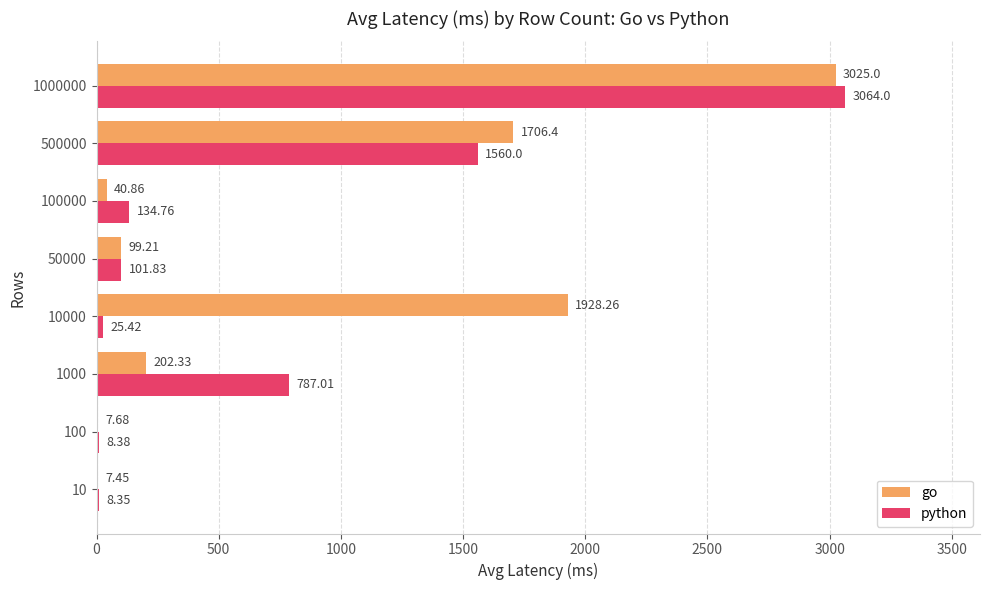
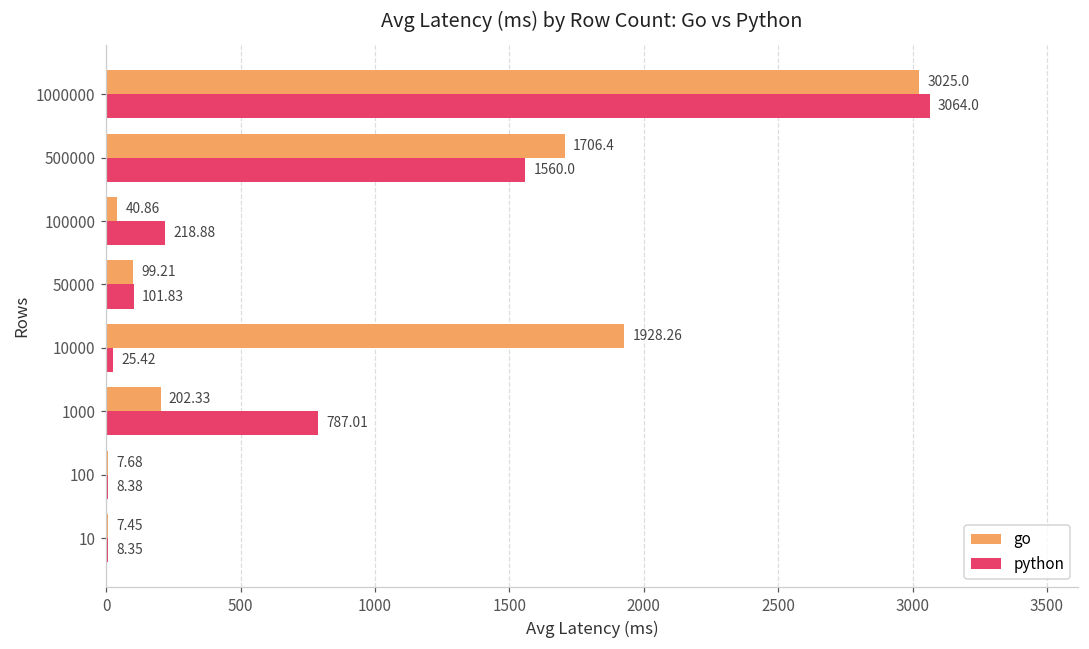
  {
    "go": {
      "1000000": 3025.0,
      "500000": 1706.4,
      "100000": 40.86,
      "50000": 99.21,
      "10000": 1928.26,
      "1000": 202.33,
      "100": 7.68,
      "10": 7.45
    },
    "python": {
      "1000000": 3064.0,
      "500000": 1560.0,
-     "100000": 134.76,
+     "100000": 218.88,
      "50000": 101.83,
      "10000": 25.42,
      "1000": 787.01,
      "100": 8.38,
      "10": 8.35
    }
  }
